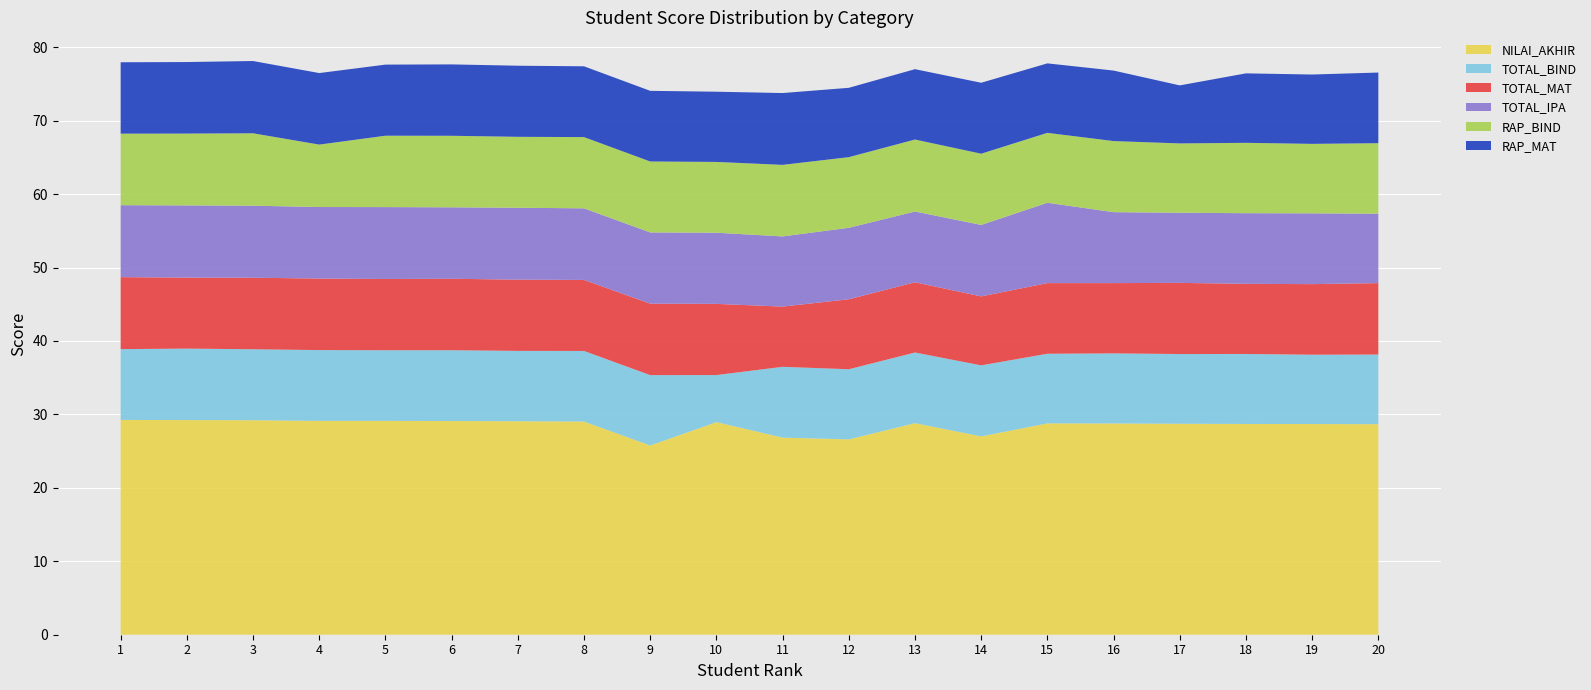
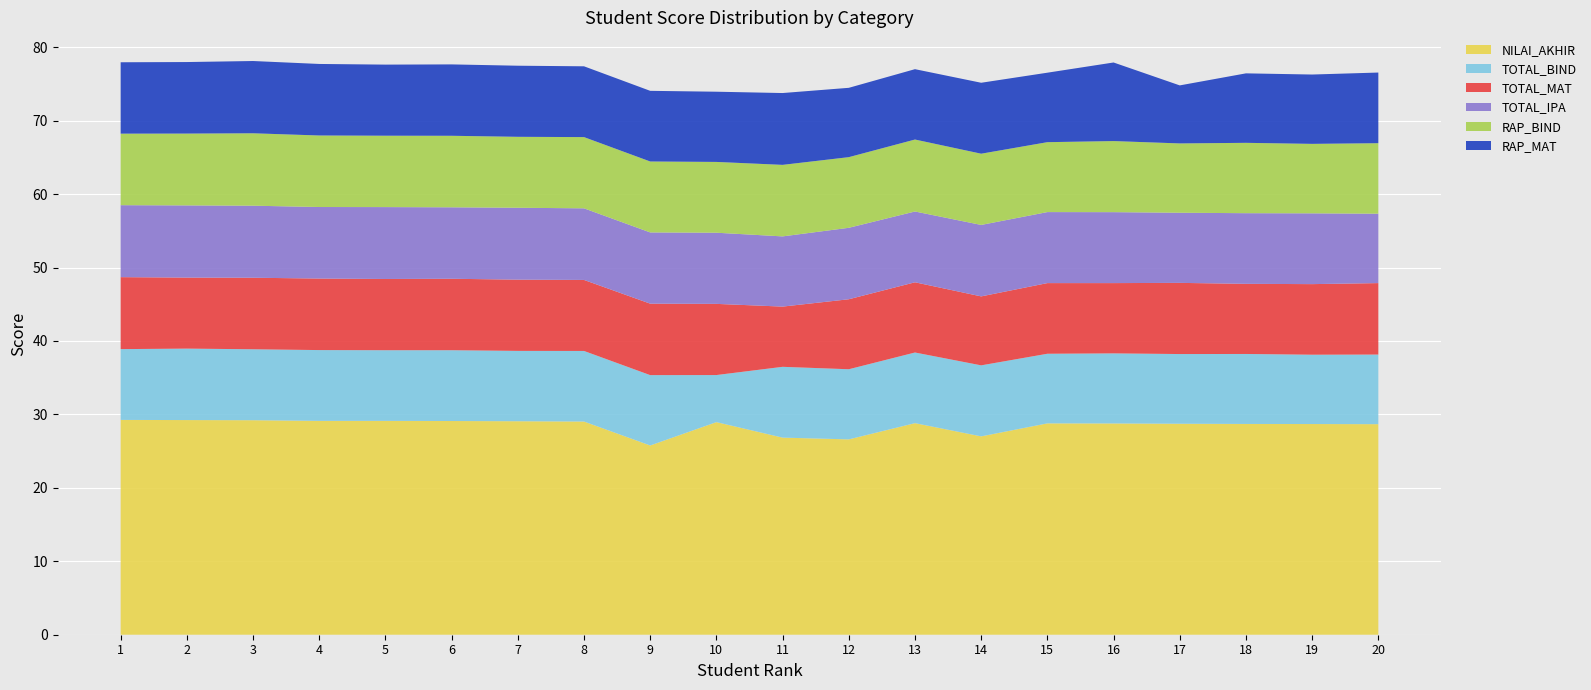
  {
    "NILAI_AKHIR": {
      "1": 29,
      "2": 29,
      "3": 29,
      "4": 29,
      "5": 29,
      "6": 29,
      "7": 29,
      "8": 29,
      "9": 26,
      "10": 29,
      "11": 27,
      "12": 27,
      "13": 29,
      "14": 27,
      "15": 29,
      "16": 29,
      "17": 29,
      "18": 29,
      "19": 29,
      "20": 29
    },
    "TOTAL_BIND": {
      "1": 10,
      "2": 10,
      "3": 10,
      "4": 10,
      "5": 10,
      "6": 10,
      "7": 10,
      "8": 10,
      "9": 10,
      "10": 6,
      "11": 10,
      "12": 10,
      "13": 10,
      "14": 10,
      "15": 9,
      "16": 10,
      "17": 9,
      "18": 10,
      "19": 9,
      "20": 9
    },
    "TOTAL_MAT": {
      "1": 10,
      "2": 10,
      "3": 10,
      "4": 10,
      "5": 10,
      "6": 10,
      "7": 10,
      "8": 10,
      "9": 10,
      "10": 10,
      "11": 8,
      "12": 10,
      "13": 10,
      "14": 9,
      "15": 10,
      "16": 10,
      "17": 10,
      "18": 10,
      "19": 10,
      "20": 10
    },
    "TOTAL_IPA": {
      "1": 10,
      "2": 10,
      "3": 10,
      "4": 10,
      "5": 10,
      "6": 10,
      "7": 10,
      "8": 10,
      "9": 10,
      "10": 10,
      "11": 10,
      "12": 10,
      "13": 10,
      "14": 10,
-     "15": 11,
+     "15": 10,
      "16": 10,
      "17": 10,
      "18": 10,
      "19": 10,
      "20": 9
    },
    "RAP_BIND": {
      "1": 10,
      "2": 10,
      "3": 10,
-     "4": 9,
+     "4": 10,
      "5": 10,
      "6": 10,
      "7": 10,
      "8": 10,
      "9": 10,
      "10": 10,
      "11": 10,
      "12": 10,
      "13": 10,
      "14": 10,
      "15": 10,
      "16": 10,
      "17": 9,
      "18": 10,
      "19": 9,
      "20": 10
    },
    "RAP_MAT": {
      "1": 10,
      "2": 10,
      "3": 10,
      "4": 10,
      "5": 10,
      "6": 10,
      "7": 10,
      "8": 10,
      "9": 10,
      "10": 10,
      "11": 10,
      "12": 9,
      "13": 10,
      "14": 10,
      "15": 9,
-     "16": 10,
+     "16": 11,
      "17": 8,
      "18": 9,
      "19": 9,
      "20": 10
    }
  }
